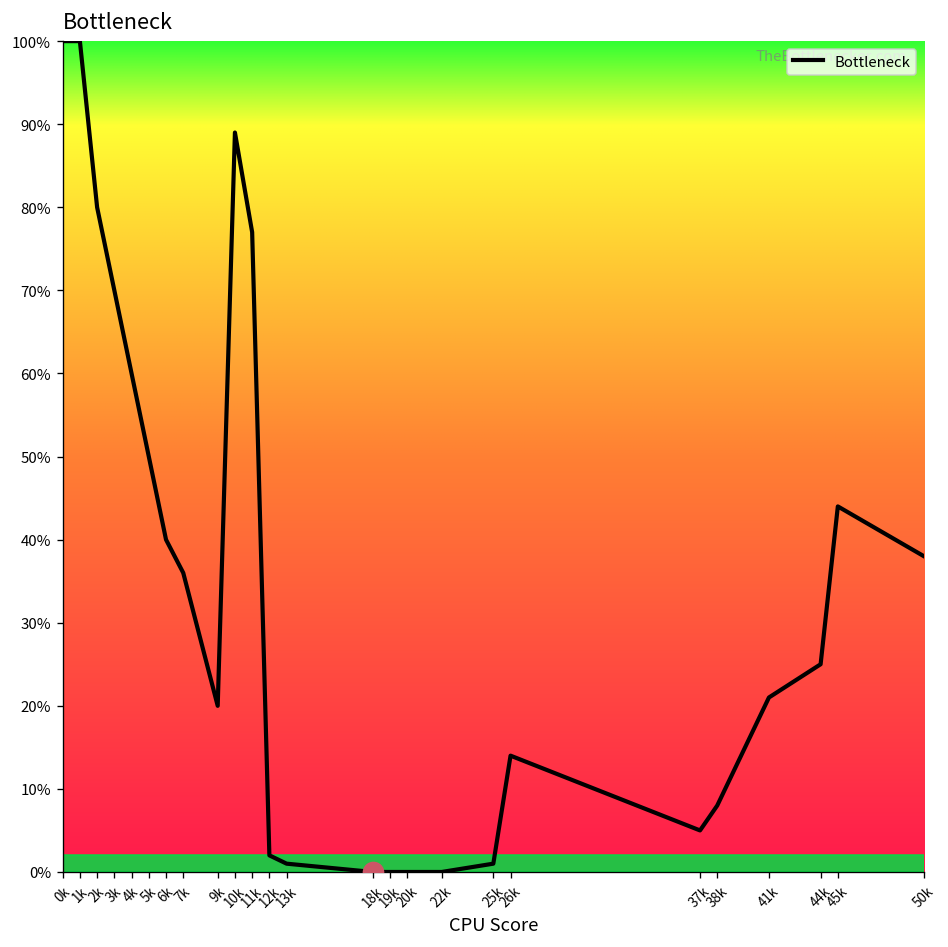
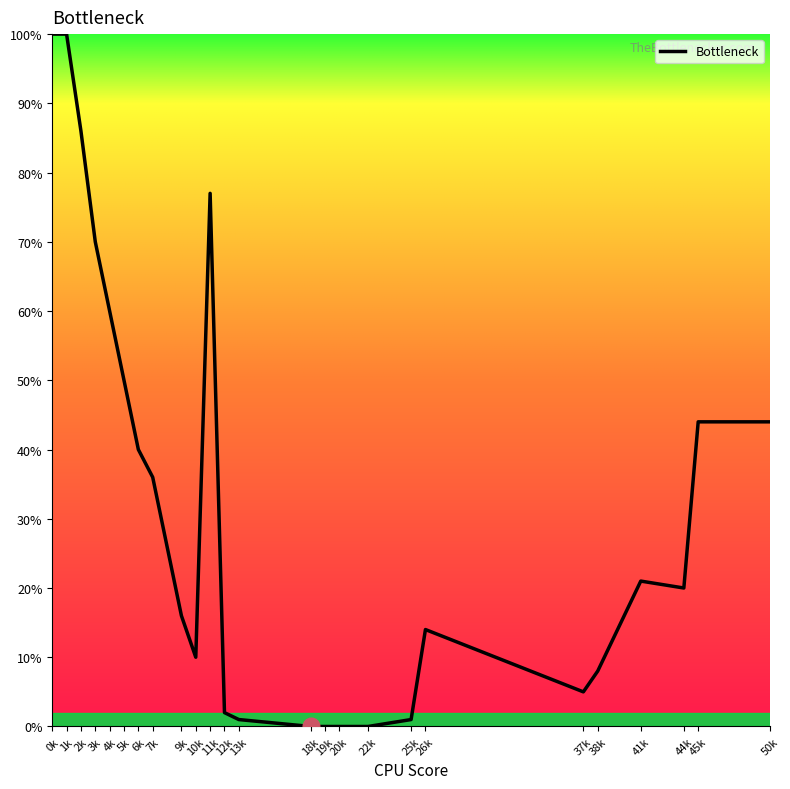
  {
    "Bottleneck": {
      "0k": "100%",
      "1k": "100%",
-     "2k": "80%",
+     "2k": "86%",
      "3k": "70%",
      "4k": "60%",
      "5k": "50%",
      "6k": "40%",
      "7k": "36%",
-     "9k": "20%",
-     "10k": "89%",
+     "9k": "16%",
+     "10k": "10%",
      "11k": "77%",
      "26k": "14%",
      "37k": "5%",
      "38k": "8%",
      "41k": "21%",
-     "44k": "25%",
+     "44k": "20%",
      "45k": "44%",
-     "50k": "38%"
+     "50k": "44%"
    }
  }
